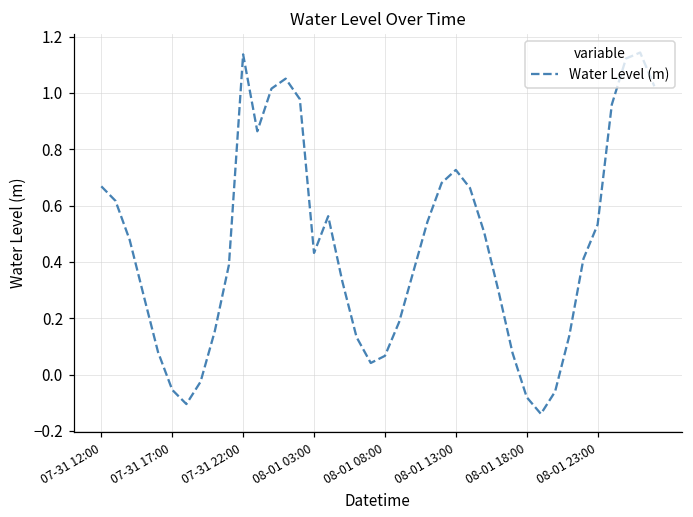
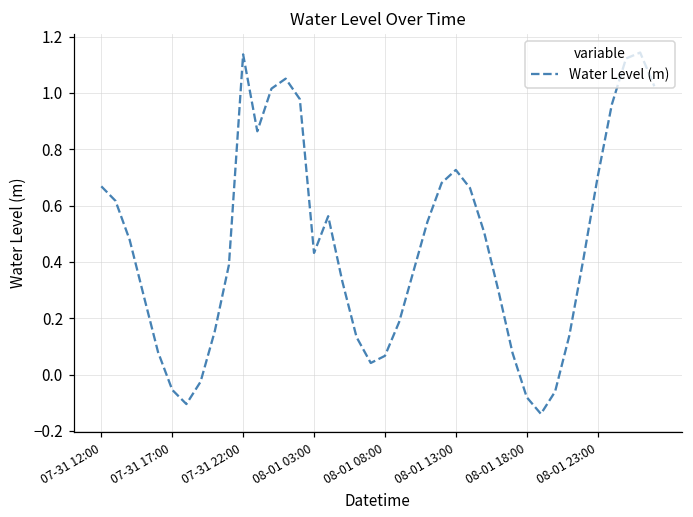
  {
    "07-31 12:00": 0.67,
    "07-31 17:00": -0.05,
    "07-31 22:00": 1.14,
    "08-01 03:00": 0.43,
    "08-01 08:00": 0.07,
    "08-01 13:00": 0.73,
    "08-01 18:00": -0.08,
-   "08-01 23:00": 0.53
+   "08-01 23:00": 0.70
  }
